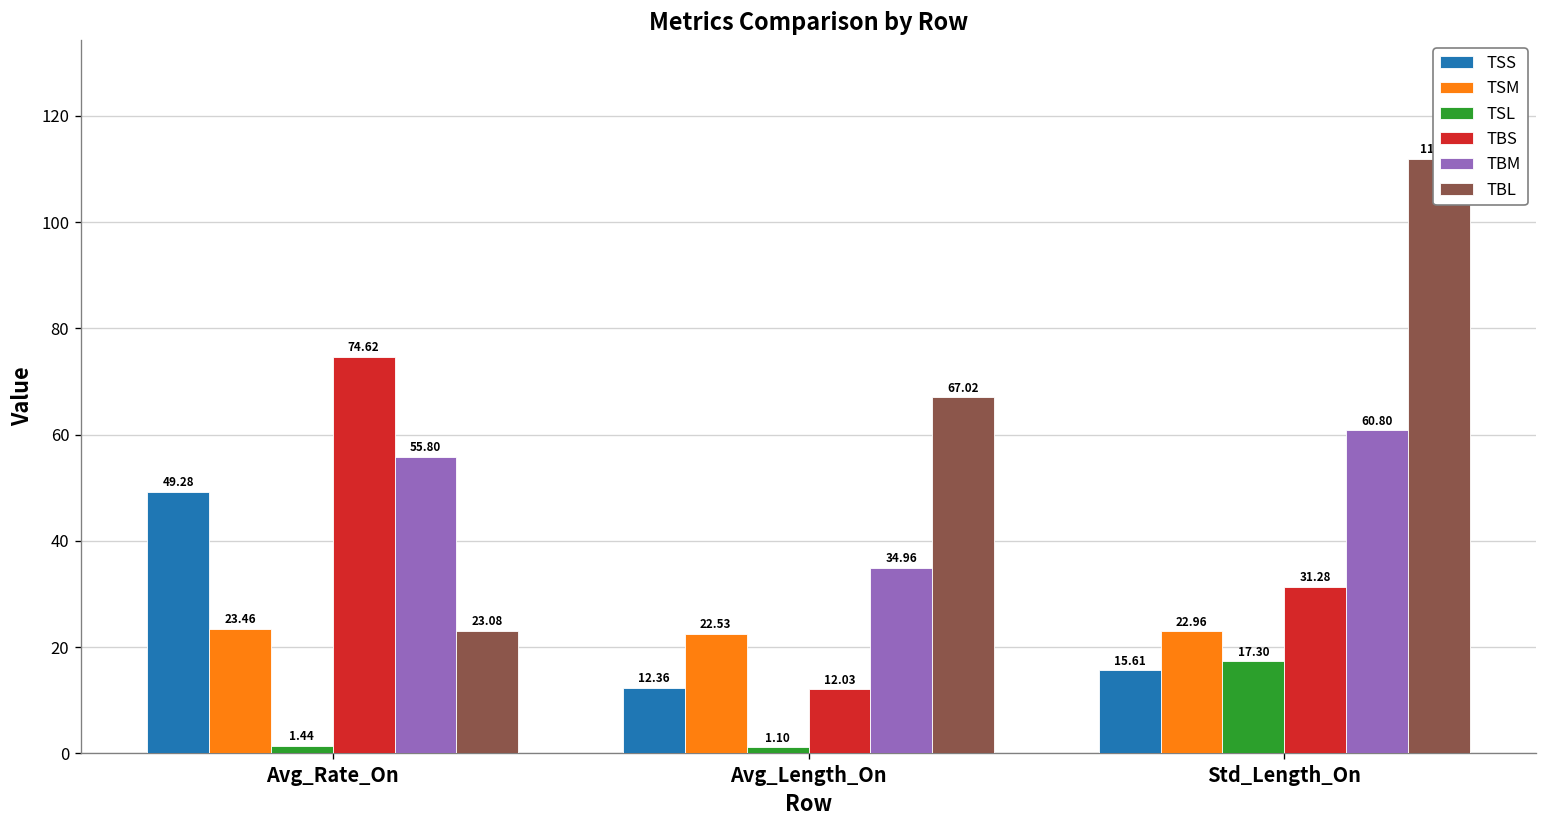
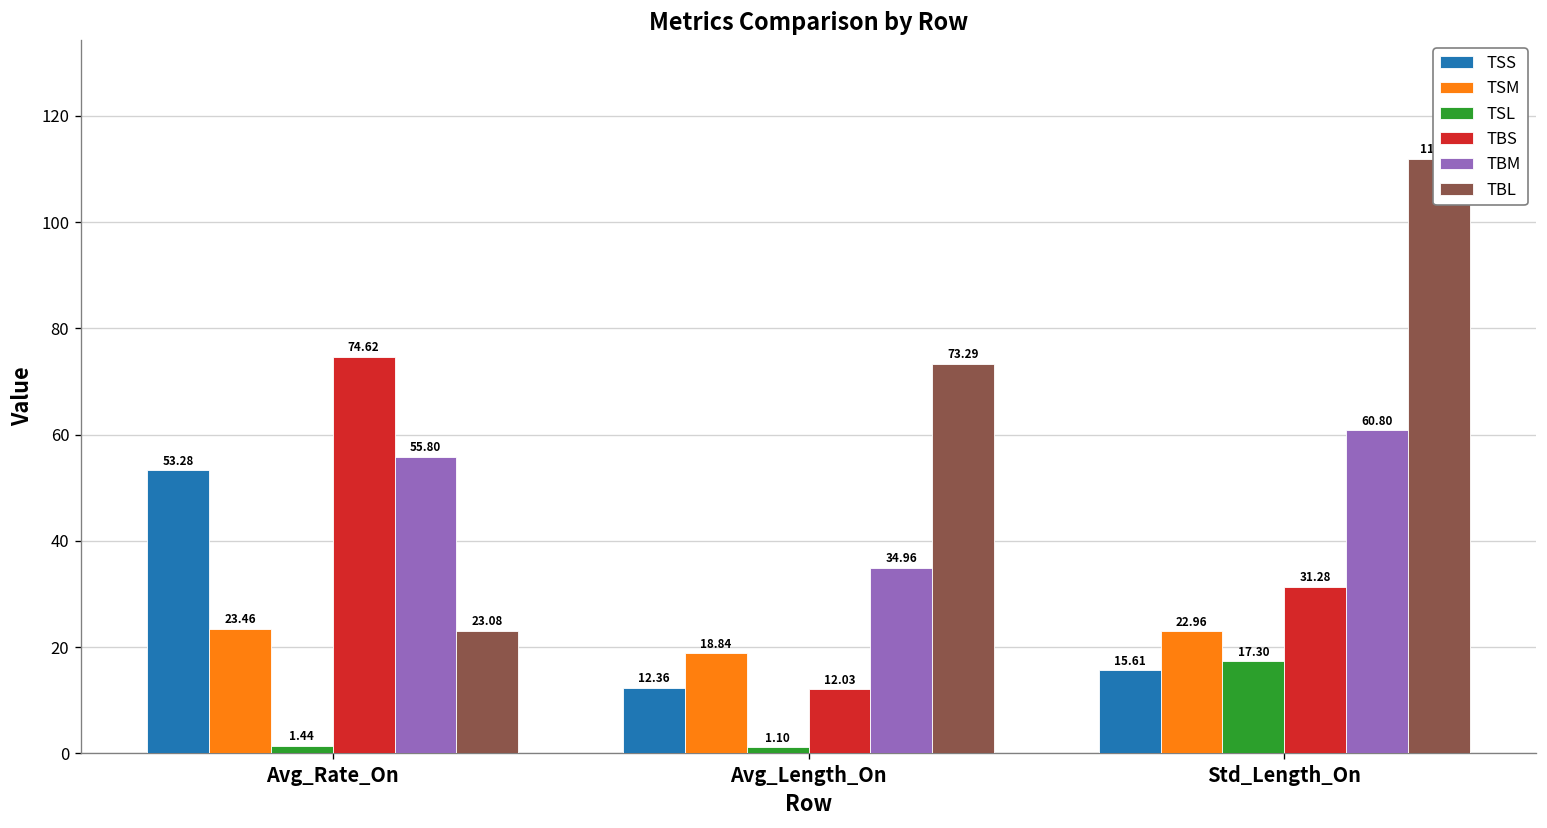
  {
    "TSS": {
-     "Avg_Rate_On": 49.28,
+     "Avg_Rate_On": 53.28,
      "Avg_Length_On": 12.36,
      "Std_Length_On": 15.61
    },
    "TSM": {
      "Avg_Rate_On": 23.46,
-     "Avg_Length_On": 22.53,
+     "Avg_Length_On": 18.84,
      "Std_Length_On": 22.96
    },
    "TSL": {
      "Avg_Rate_On": 1.44,
      "Avg_Length_On": 1.10,
      "Std_Length_On": 17.30
    },
    "TBS": {
      "Avg_Rate_On": 74.62,
      "Avg_Length_On": 12.03,
      "Std_Length_On": 31.28
    },
    "TBM": {
      "Avg_Rate_On": 55.80,
      "Avg_Length_On": 34.96,
      "Std_Length_On": 60.80
    },
    "TBL": {
      "Avg_Rate_On": 23.08,
-     "Avg_Length_On": 67.02
+     "Avg_Length_On": 73.29
    }
  }
